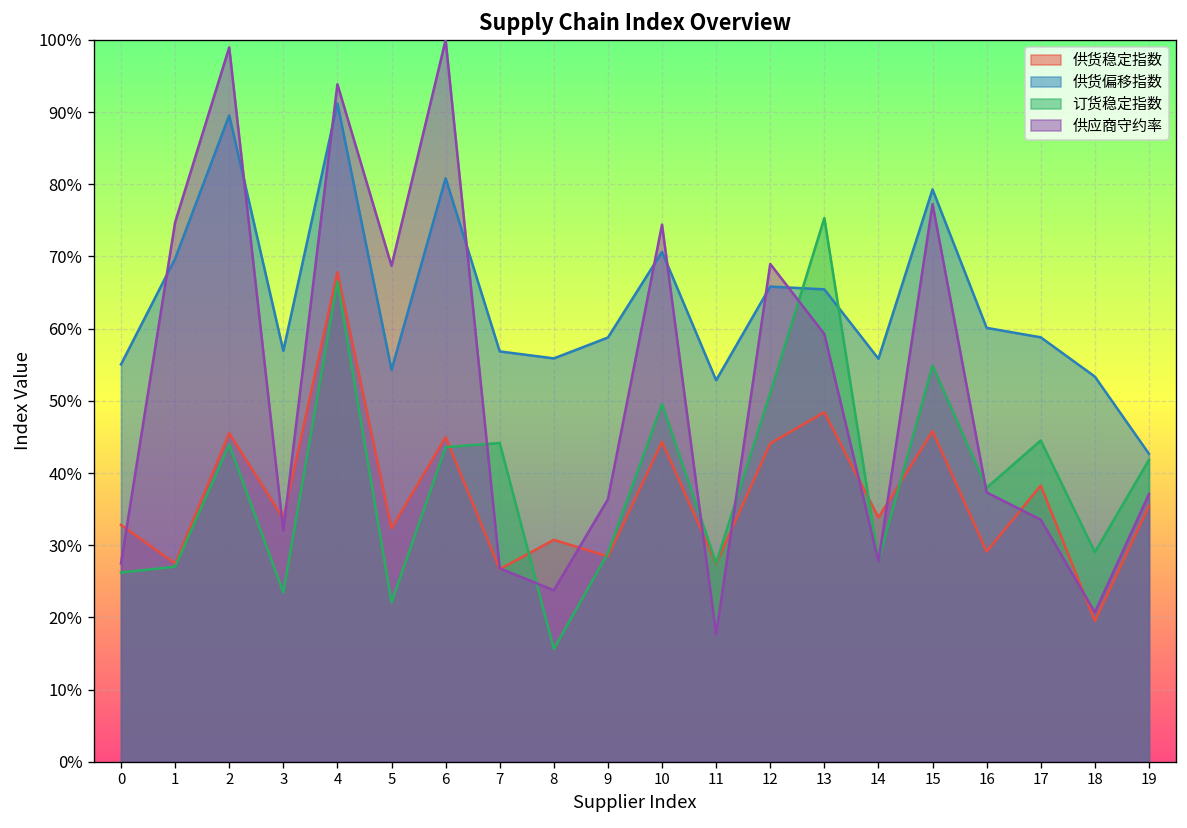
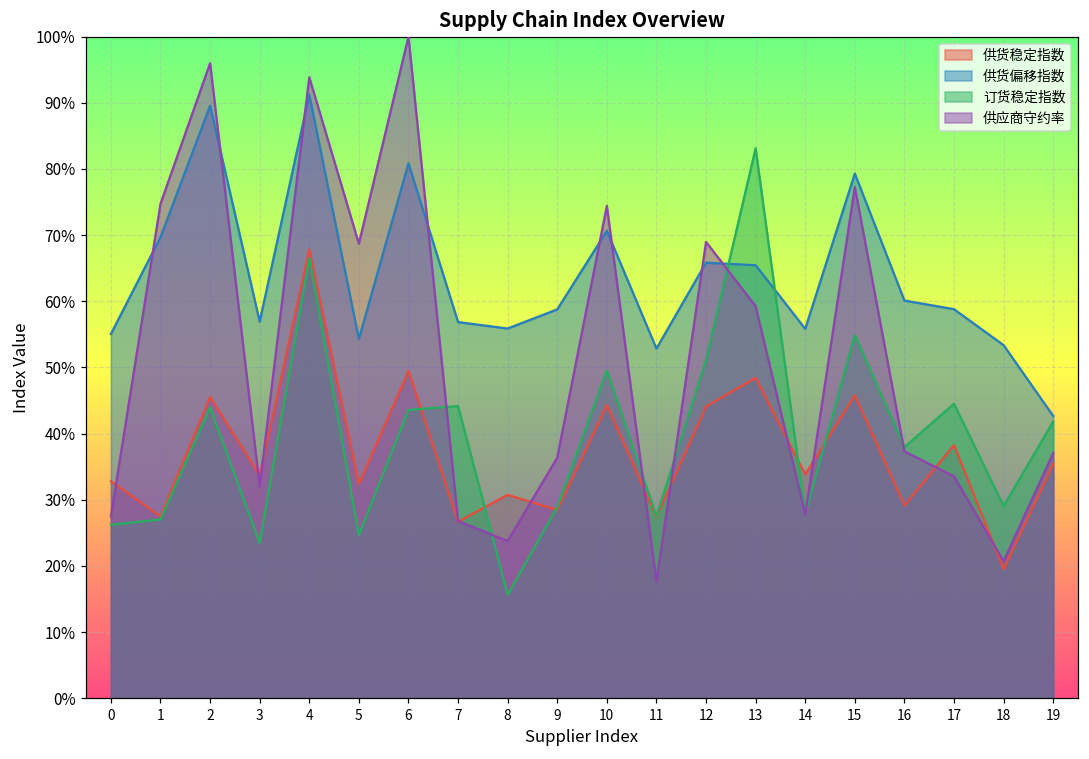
  {
    "供货稳定指数": {
      "0": "33%",
      "1": "27%",
      "2": "46%",
      "3": "34%",
      "4": "68%",
      "5": "32%",
-     "6": "45%",
+     "6": "49%",
      "8": "31%",
      "9": "28%",
      "10": "44%",
      "12": "44%",
      "13": "48%",
      "14": "34%",
      "15": "46%",
      "16": "29%",
      "17": "38%",
      "18": "20%",
      "19": "35%"
    },
    "供货偏移指数": {
      "0": "55%",
      "1": "70%",
      "2": "90%",
      "3": "57%",
      "4": "91%",
      "5": "54%",
      "6": "81%",
      "7": "57%",
      "8": "56%",
      "9": "59%",
      "10": "71%",
      "11": "53%",
      "12": "66%",
      "13": "65%",
      "14": "56%",
      "15": "79%",
      "16": "60%",
      "17": "59%",
      "18": "53%",
      "19": "43%"
    },
    "订货稳定指数": {
      "0": "26%",
      "1": "27%",
      "2": "44%",
      "3": "23%",
      "4": "67%",
-     "5": "22%",
+     "5": "25%",
      "6": "44%",
      "7": "44%",
      "8": "16%",
      "9": "29%",
      "10": "50%",
      "12": "51%",
-     "13": "75%",
+     "13": "83%",
      "15": "55%",
      "16": "38%",
      "17": "45%",
      "18": "29%",
      "19": "42%"
    },
    "供应商守约率": {
      "0": "27%",
      "1": "75%",
-     "2": "99%",
+     "2": "96%",
      "3": "32%",
      "4": "94%",
      "5": "69%",
      "6": "100%",
      "8": "24%",
      "9": "36%",
      "10": "74%",
      "11": "18%",
      "12": "69%",
      "13": "59%",
      "15": "77%",
      "16": "37%",
      "17": "34%",
      "18": "21%",
      "19": "37%"
    }
  }
